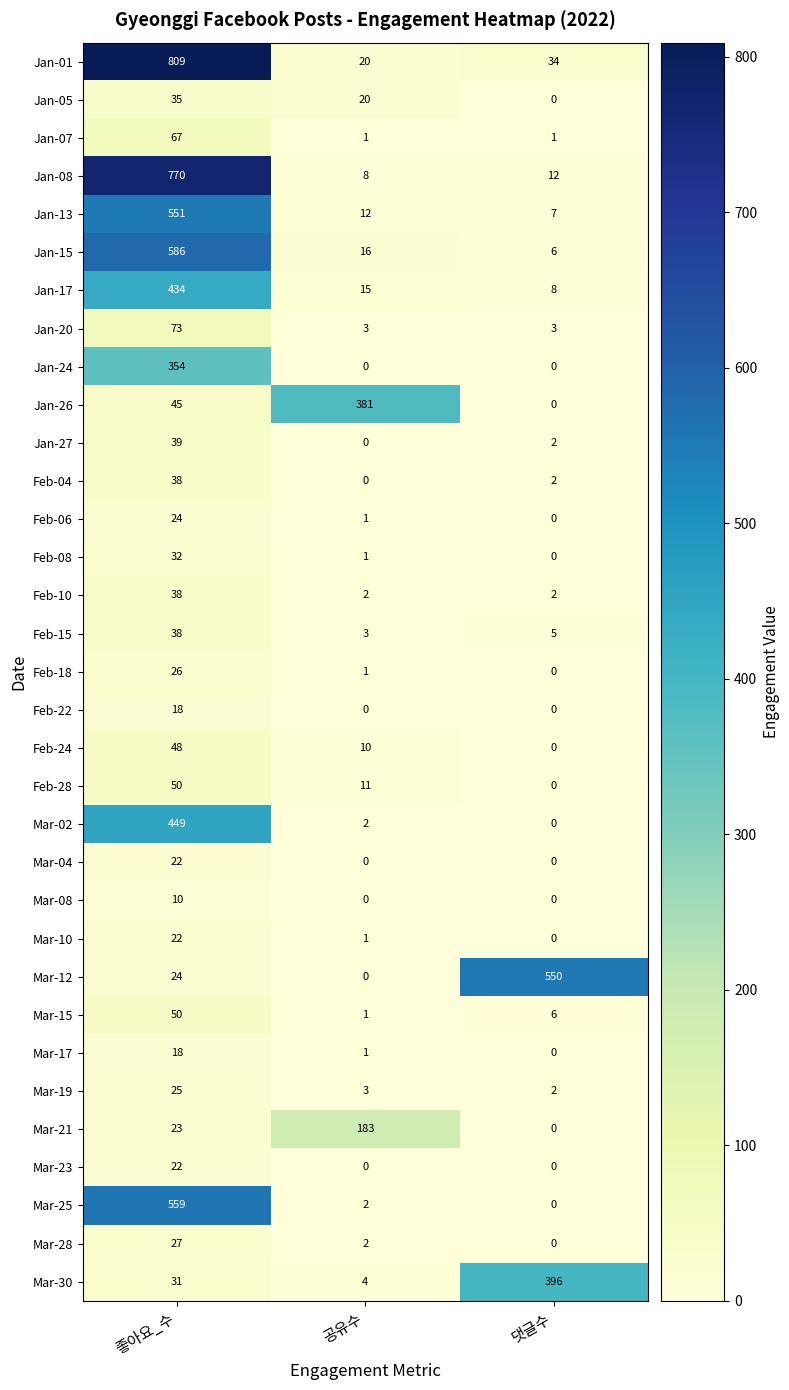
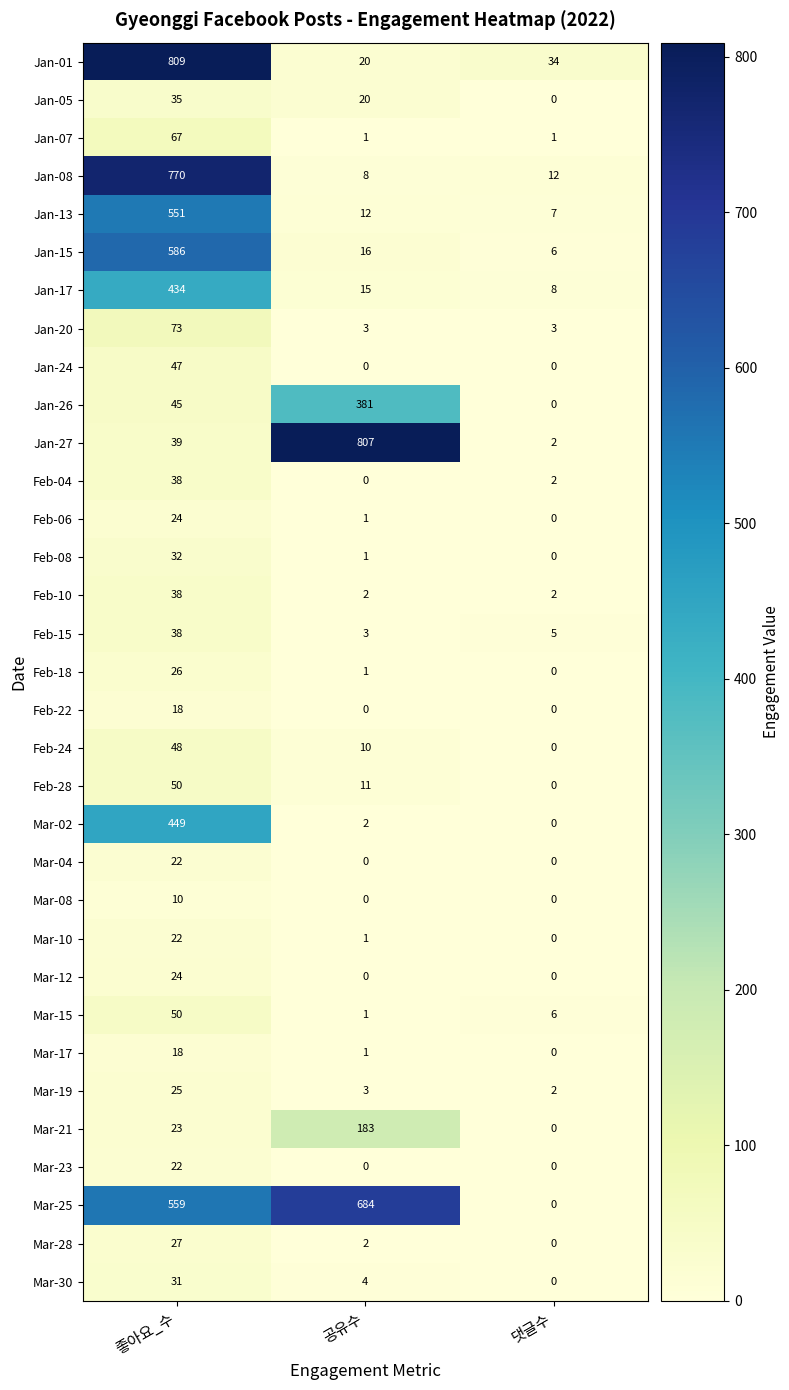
  {
    "Jan-01": {
      "좋아요_수": 809,
      "공유수": 20,
      "댓글수": 34
    },
    "Jan-05": {
      "좋아요_수": 35,
      "공유수": 20,
      "댓글수": 0
    },
    "Jan-07": {
      "좋아요_수": 67,
      "공유수": 1,
      "댓글수": 1
    },
    "Jan-08": {
      "좋아요_수": 770,
      "공유수": 8,
      "댓글수": 12
    },
    "Jan-13": {
      "좋아요_수": 551,
      "공유수": 12,
      "댓글수": 7
    },
    "Jan-15": {
      "좋아요_수": 586,
      "공유수": 16,
      "댓글수": 6
    },
    "Jan-17": {
      "좋아요_수": 434,
      "공유수": 15,
      "댓글수": 8
    },
    "Jan-20": {
      "좋아요_수": 73,
      "공유수": 3,
      "댓글수": 3
    },
    "Jan-24": {
-     "좋아요_수": 354,
+     "좋아요_수": 47,
      "공유수": 0,
      "댓글수": 0
    },
    "Jan-26": {
      "좋아요_수": 45,
      "공유수": 381,
      "댓글수": 0
    },
    "Jan-27": {
      "좋아요_수": 39,
-     "공유수": 0,
+     "공유수": 807,
      "댓글수": 2
    },
    "Feb-04": {
      "좋아요_수": 38,
      "공유수": 0,
      "댓글수": 2
    },
    "Feb-06": {
      "좋아요_수": 24,
      "공유수": 1,
      "댓글수": 0
    },
    "Feb-08": {
      "좋아요_수": 32,
      "공유수": 1,
      "댓글수": 0
    },
    "Feb-10": {
      "좋아요_수": 38,
      "공유수": 2,
      "댓글수": 2
    },
    "Feb-15": {
      "좋아요_수": 38,
      "공유수": 3,
      "댓글수": 5
    },
    "Feb-18": {
      "좋아요_수": 26,
      "공유수": 1,
      "댓글수": 0
    },
    "Feb-22": {
      "좋아요_수": 18,
      "공유수": 0,
      "댓글수": 0
    },
    "Feb-24": {
      "좋아요_수": 48,
      "공유수": 10,
      "댓글수": 0
    },
    "Feb-28": {
      "좋아요_수": 50,
      "공유수": 11,
      "댓글수": 0
    },
    "Mar-02": {
      "좋아요_수": 449,
      "공유수": 2,
      "댓글수": 0
    },
    "Mar-04": {
      "좋아요_수": 22,
      "공유수": 0,
      "댓글수": 0
    },
    "Mar-08": {
      "좋아요_수": 10,
      "공유수": 0,
      "댓글수": 0
    },
    "Mar-10": {
      "좋아요_수": 22,
      "공유수": 1,
      "댓글수": 0
    },
    "Mar-12": {
      "좋아요_수": 24,
      "공유수": 0,
-     "댓글수": 550
+     "댓글수": 0
    },
    "Mar-15": {
      "좋아요_수": 50,
      "공유수": 1,
      "댓글수": 6
    },
    "Mar-17": {
      "좋아요_수": 18,
      "공유수": 1,
      "댓글수": 0
    },
    "Mar-19": {
      "좋아요_수": 25,
      "공유수": 3,
      "댓글수": 2
    },
    "Mar-21": {
      "좋아요_수": 23,
      "공유수": 183,
      "댓글수": 0
    },
    "Mar-23": {
      "좋아요_수": 22,
      "공유수": 0,
      "댓글수": 0
    },
    "Mar-25": {
      "좋아요_수": 559,
-     "공유수": 2,
+     "공유수": 684,
      "댓글수": 0
    },
    "Mar-28": {
      "좋아요_수": 27,
      "공유수": 2,
      "댓글수": 0
    },
    "Mar-30": {
      "좋아요_수": 31,
      "공유수": 4,
-     "댓글수": 396
+     "댓글수": 0
    }
  }
